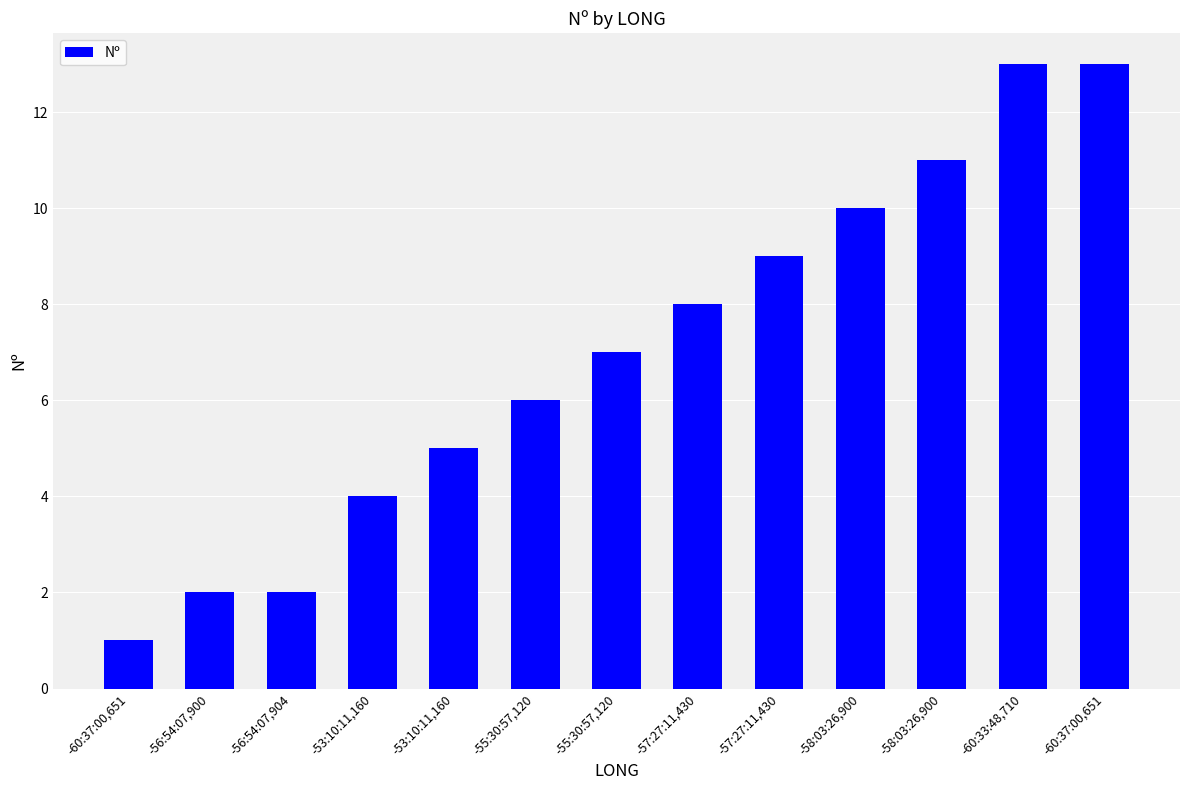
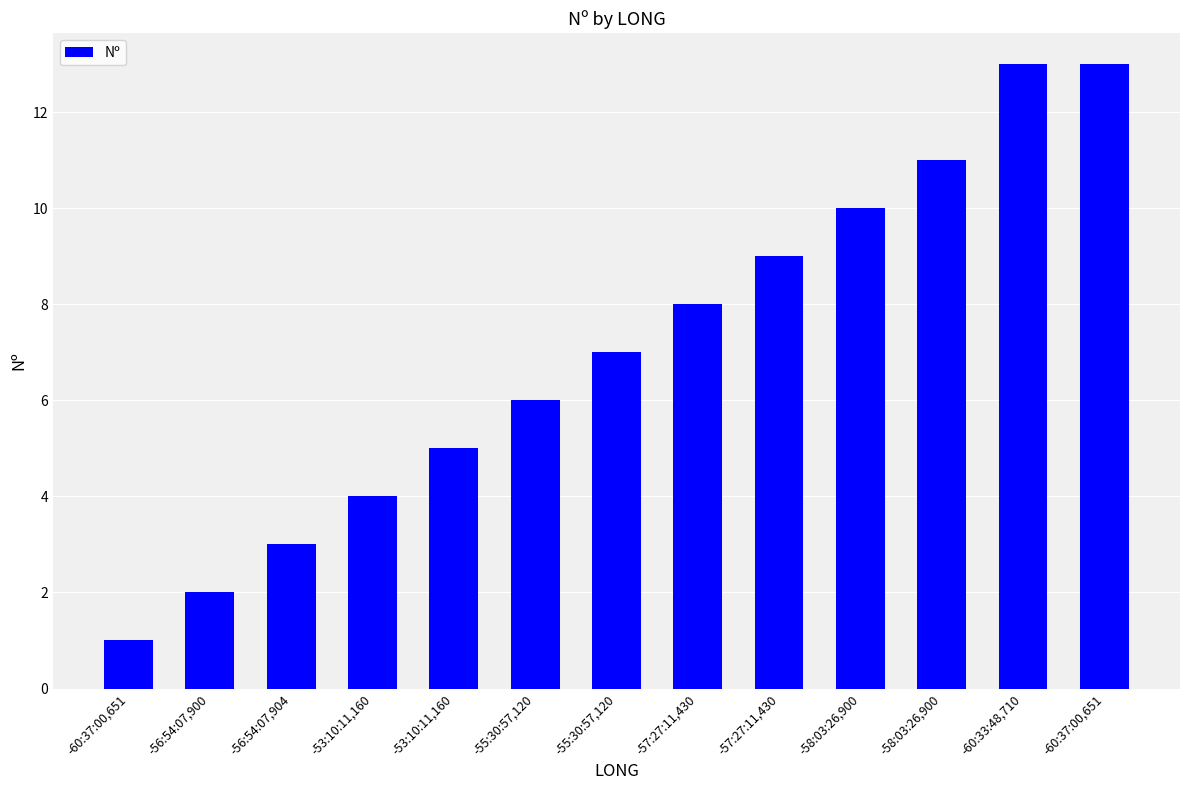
  {
    "-56:54:07,900": 2,
-   "-56:54:07,904": 2,
+   "-56:54:07,904": 3,
    "-60:33:48,710": 13
  }
